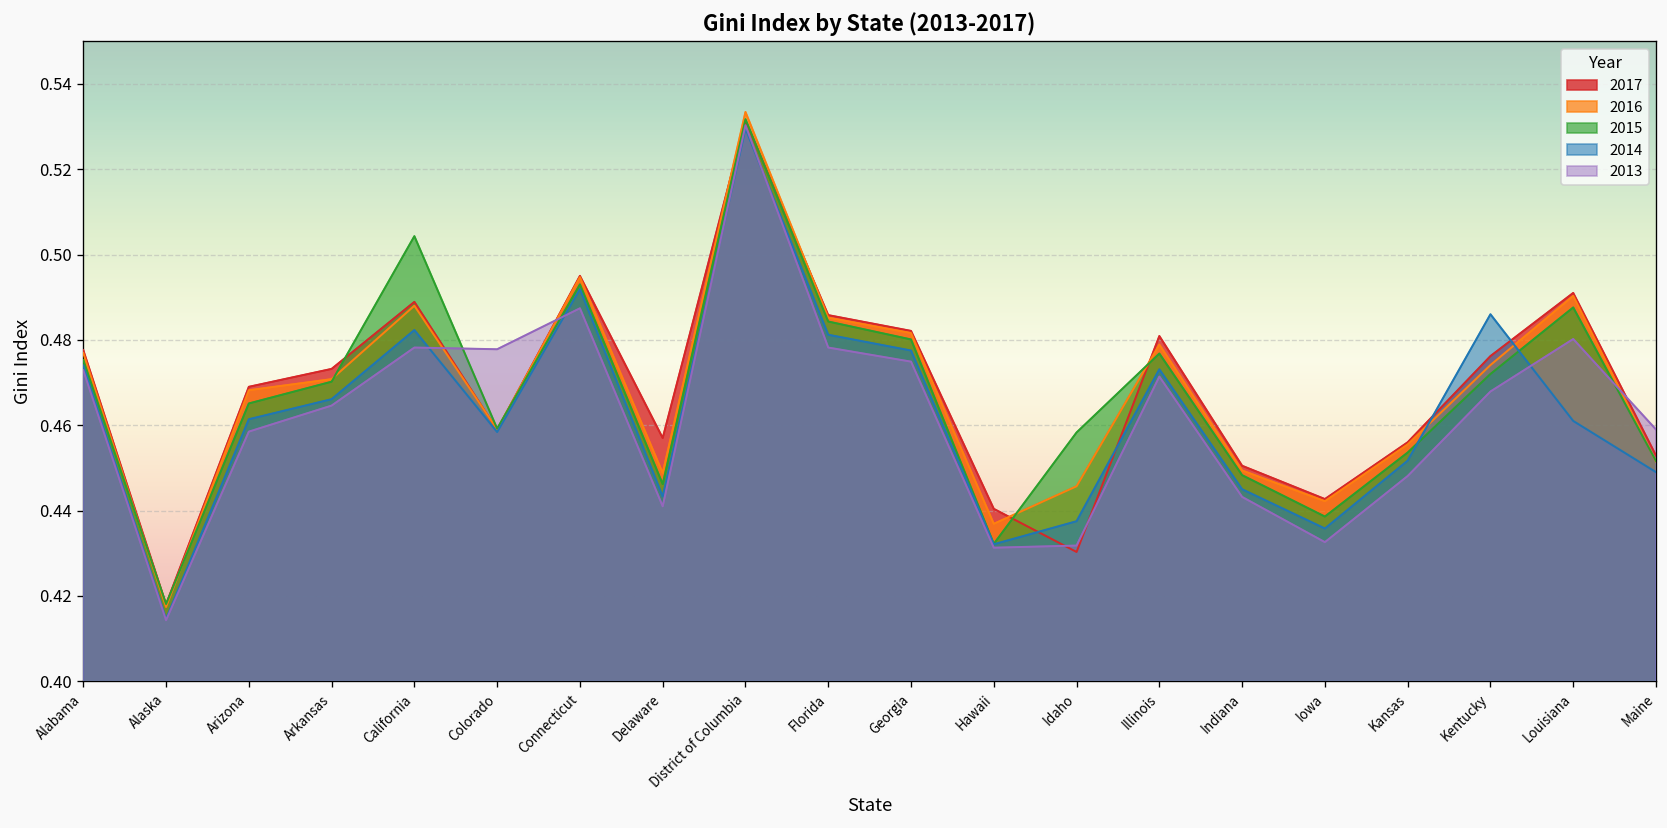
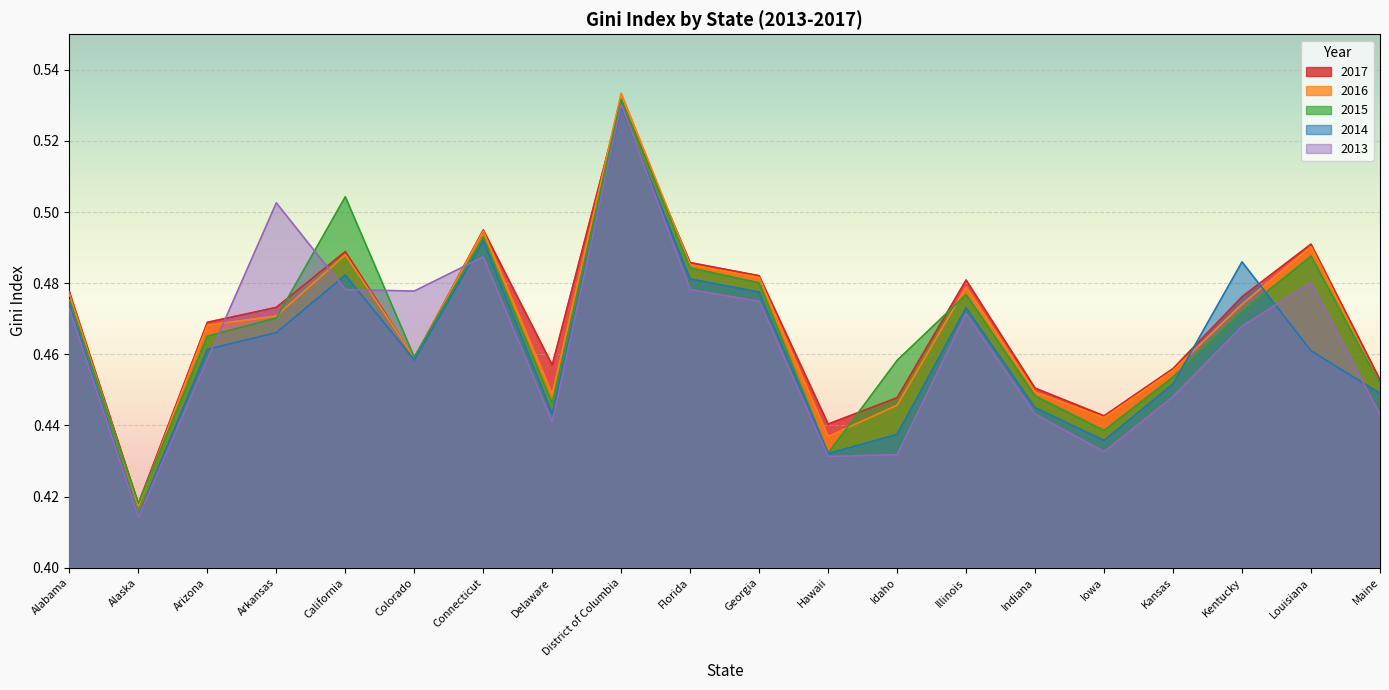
  {
    "2017": {
      "Arizona": 0.469,
      "Arkansas": 0.473,
      "California": 0.489,
      "Delaware": 0.457,
      "Hawaii": 0.440,
-     "Idaho": 0.430,
+     "Idaho": 0.448,
      "Illinois": 0.481,
      "Indiana": 0.451,
      "Kentucky": 0.476,
      "Maine": 0.453
    },
    "2016": {
      "Arizona": 0.468,
      "California": 0.488,
      "Delaware": 0.449,
      "District of Columbia": 0.533,
      "Hawaii": 0.437,
      "Idaho": 0.446,
      "Illinois": 0.479,
      "Indiana": 0.449,
      "Kentucky": 0.474
    },
    "2015": {
      "Alabama": 0.475,
      "Arizona": 0.465,
      "California": 0.504,
      "Connecticut": 0.493,
      "Delaware": 0.446,
      "Florida": 0.484,
      "Georgia": 0.480,
      "Idaho": 0.458,
      "Illinois": 0.477,
      "Indiana": 0.448,
      "Iowa": 0.439,
      "Kansas": 0.454,
      "Kentucky": 0.472,
      "Louisiana": 0.488
    },
    "2014": {
      "Alabama": 0.474,
      "Arizona": 0.461,
      "Arkansas": 0.466,
      "California": 0.482,
      "Connecticut": 0.492,
      "Delaware": 0.443,
      "District of Columbia": 0.530,
      "Florida": 0.481,
      "Georgia": 0.478,
      "Idaho": 0.438,
      "Illinois": 0.473,
      "Indiana": 0.445,
      "Iowa": 0.436,
      "Kansas": 0.452,
      "Kentucky": 0.486,
      "Louisiana": 0.461,
      "Maine": 0.449
    },
    "2013": {
      "Alabama": 0.473,
      "Arizona": 0.459,
-     "Arkansas": 0.465,
+     "Arkansas": 0.503,
      "California": 0.478,
      "Colorado": 0.478,
      "Connecticut": 0.487,
      "Delaware": 0.441,
      "District of Columbia": 0.530,
      "Florida": 0.478,
      "Georgia": 0.475,
      "Hawaii": 0.431,
      "Idaho": 0.432,
      "Illinois": 0.471,
      "Indiana": 0.443,
      "Iowa": 0.433,
      "Kansas": 0.448,
      "Kentucky": 0.468,
      "Louisiana": 0.480,
-     "Maine": 0.459
+     "Maine": 0.443
    }
  }
